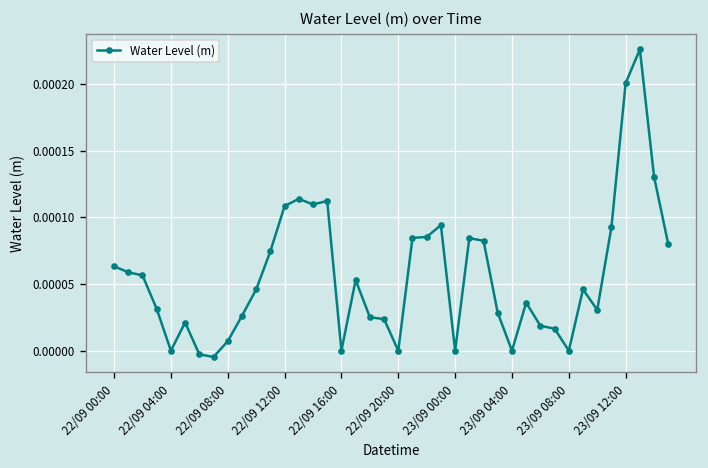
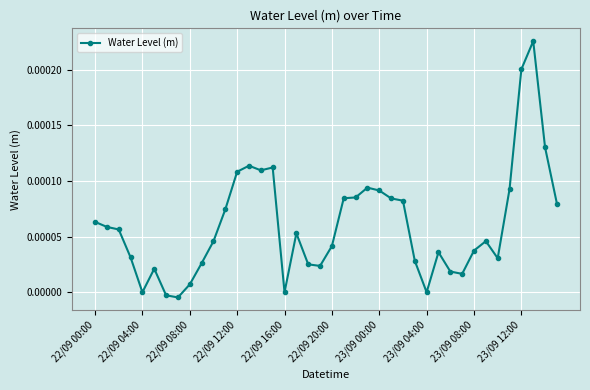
  {
    "22/09 00:00": 0.000063,
    "22/09 04:00": 0.00000,
    "22/09 08:00": 0.000007,
    "22/09 12:00": 0.00011,
    "22/09 16:00": 0.00000,
-   "22/09 20:00": 0.00000,
-   "23/09 00:00": 0.0000,
+   "22/09 20:00": 0.00004,
+   "23/09 00:00": 0.0001,
    "23/09 04:00": 0.00000,
-   "23/09 08:00": 0.00000,
+   "23/09 08:00": 0.00004,
    "23/09 12:00": 0.00020
  }
